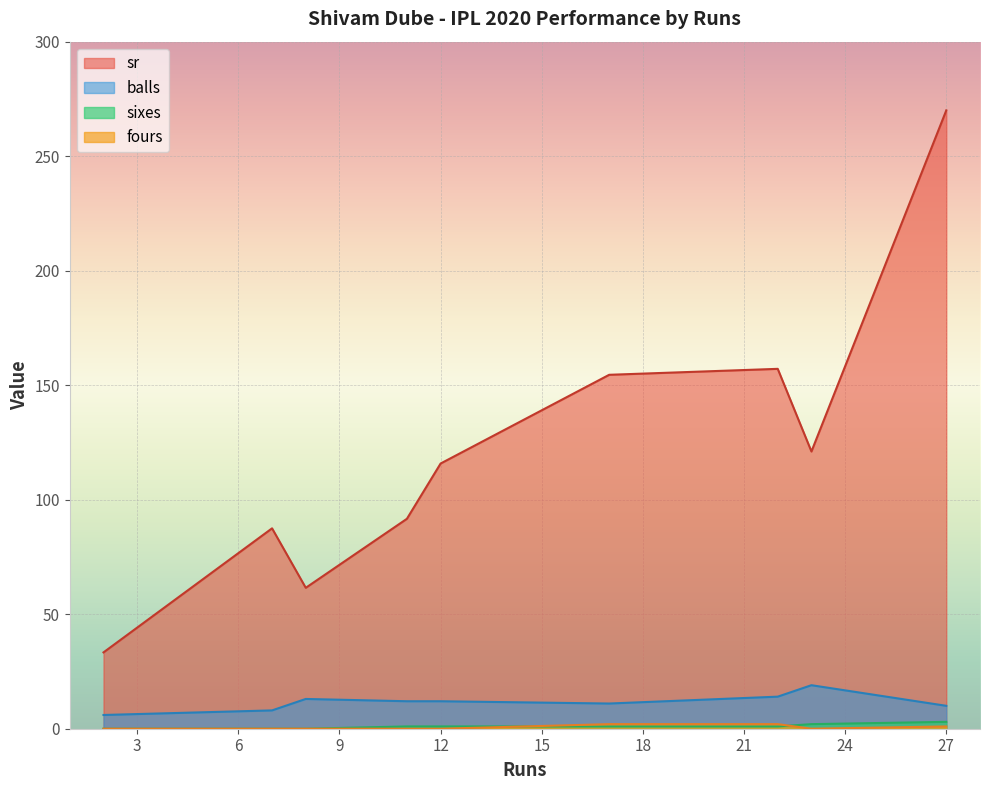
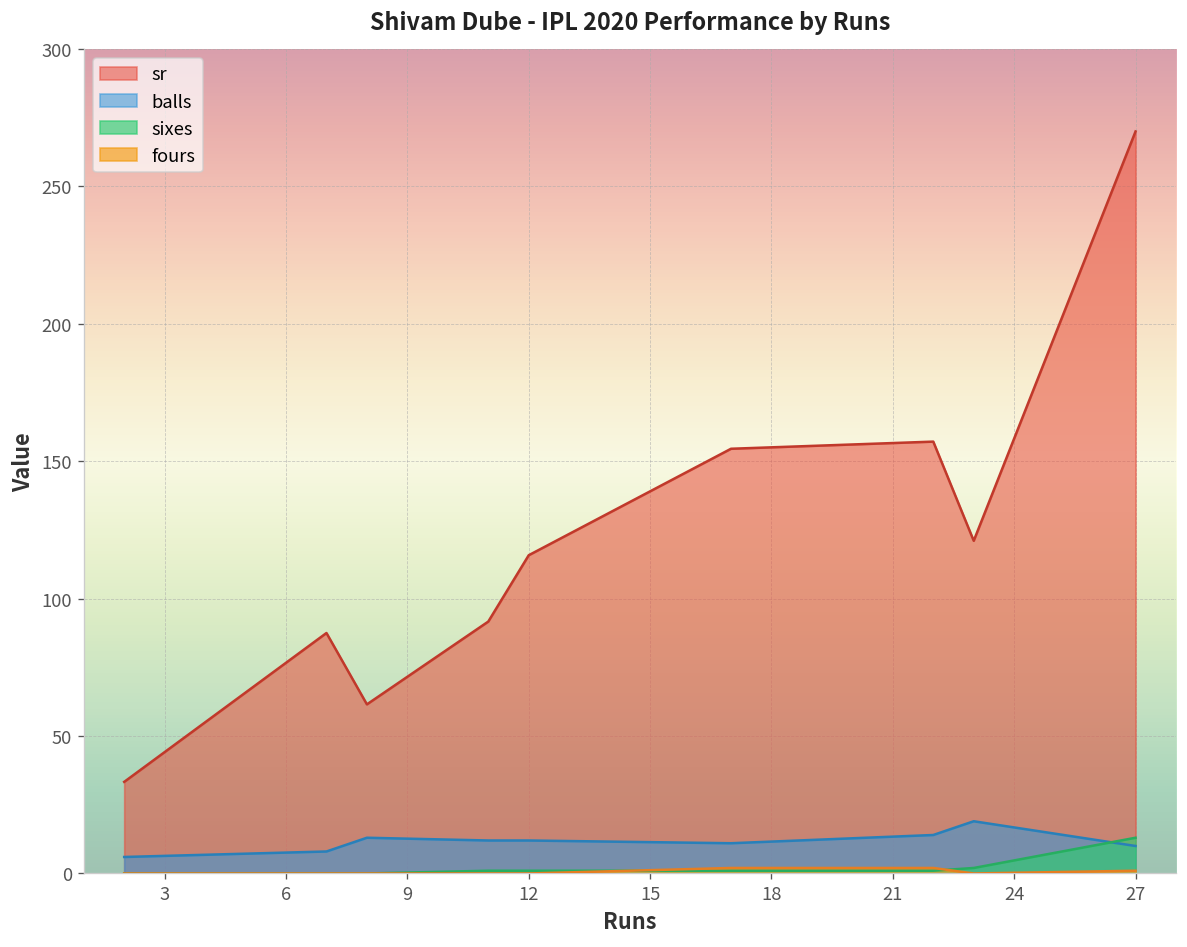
  {
    "sr": {
      "12": 116,
      "27": 270
    },
    "balls": {
      "12": 12,
      "27": 10
    },
    "sixes": {
-     "27": 3
+     "27": 13
    },
    "fours": {
      "27": 1
    }
  }
